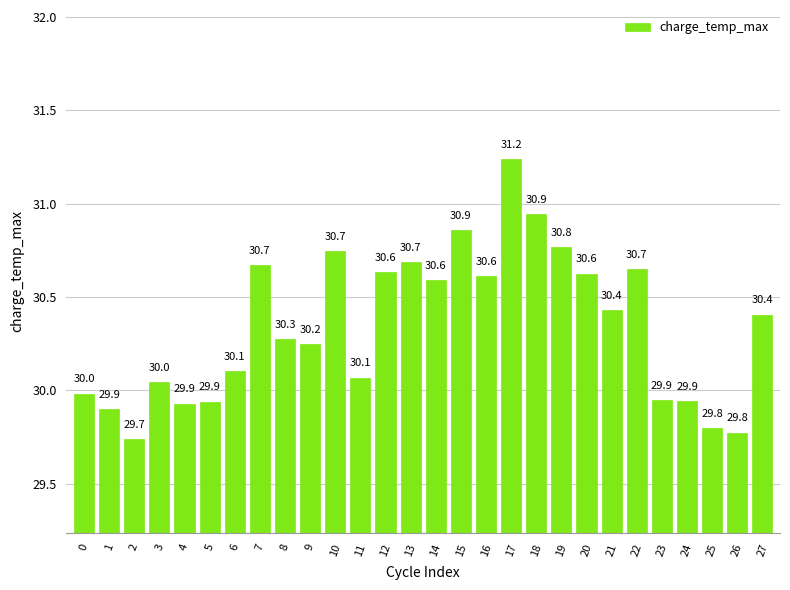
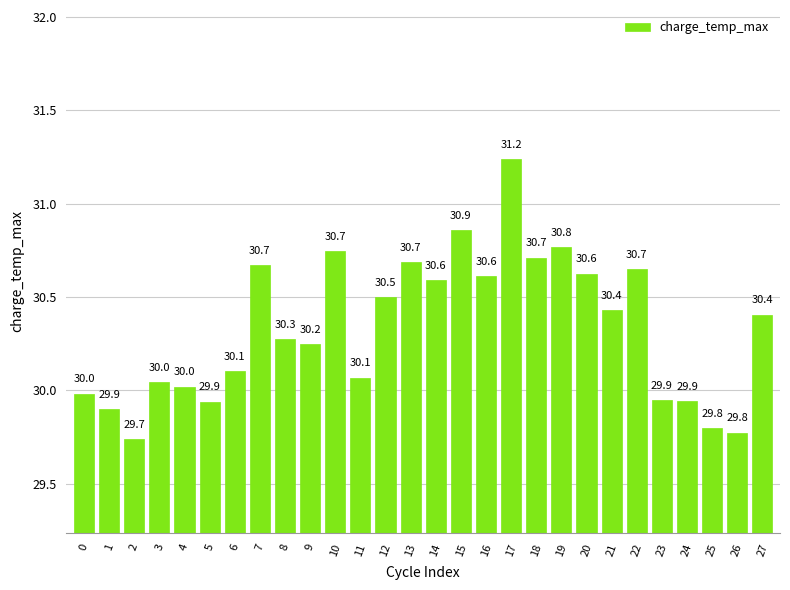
  {
    "0": 30.0,
    "1": 29.9,
    "2": 29.7,
    "3": 30.0,
-   "4": 29.9,
+   "4": 30.0,
    "5": 29.9,
    "6": 30.1,
    "7": 30.7,
    "8": 30.3,
    "9": 30.2,
    "10": 30.7,
    "11": 30.1,
-   "12": 30.6,
+   "12": 30.5,
    "13": 30.7,
    "14": 30.6,
    "15": 30.9,
    "16": 30.6,
    "17": 31.2,
-   "18": 30.9,
+   "18": 30.7,
    "19": 30.8,
    "20": 30.6,
    "21": 30.4,
    "22": 30.7,
    "23": 29.9,
    "24": 29.9,
    "25": 29.8,
    "26": 29.8,
    "27": 30.4
  }
